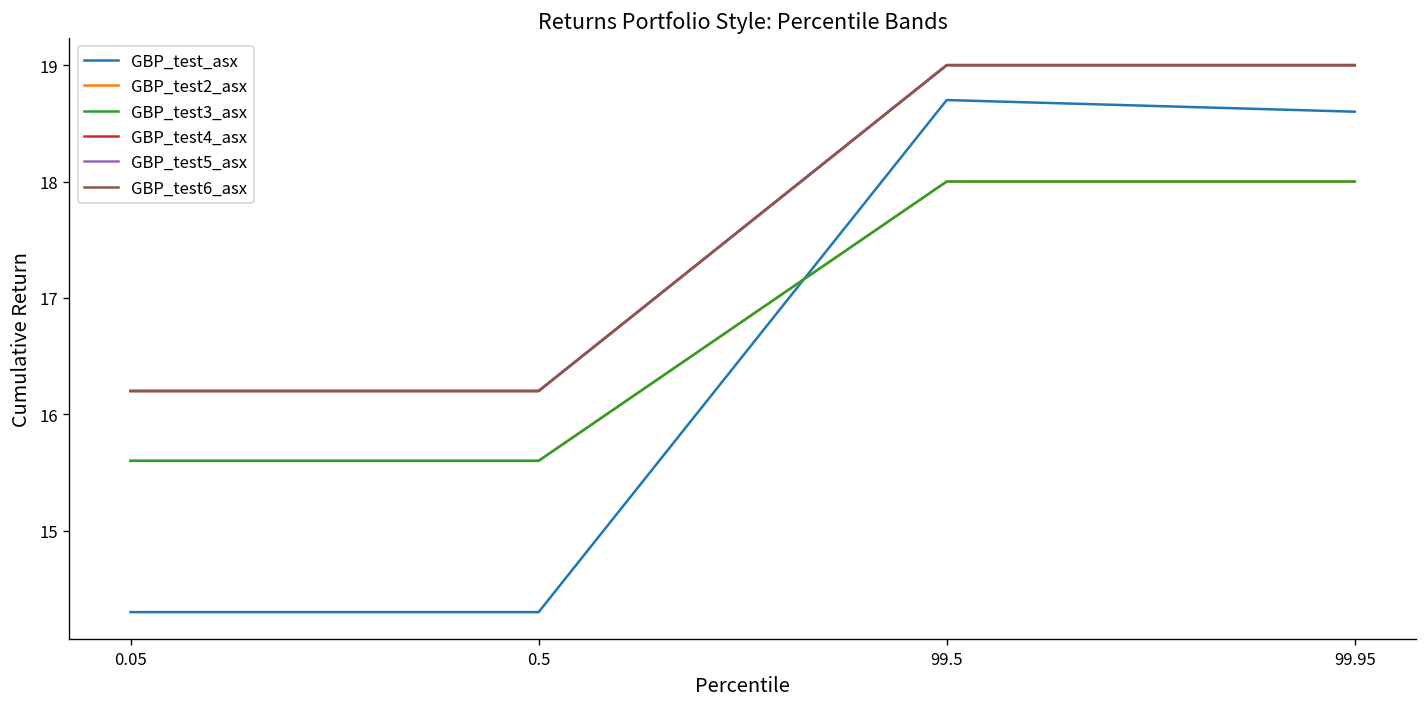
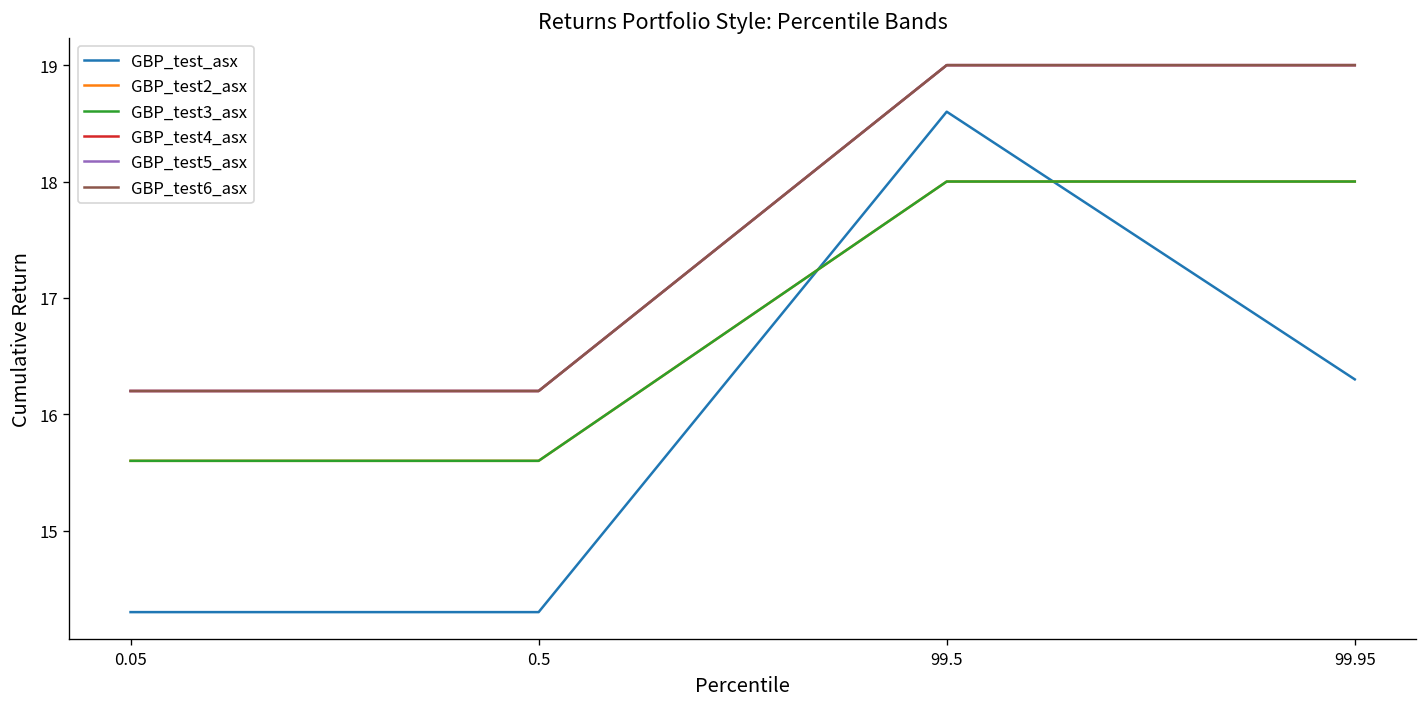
  {
    "GBP_test_asx": {
      "0.05": 14.3,
      "0.5": 14.3,
-     "99.5": 18.7,
-     "99.95": 18.6
+     "99.5": 18.6,
+     "99.95": 16.3
    },
    "GBP_test3_asx": {
      "0.05": 15.6,
      "0.5": 15.6,
      "99.5": 18.0,
      "99.95": 18.0
    },
    "GBP_test6_asx": {
      "0.05": 16.2,
      "0.5": 16.2,
      "99.5": 19.0,
      "99.95": 19.0
    }
  }
